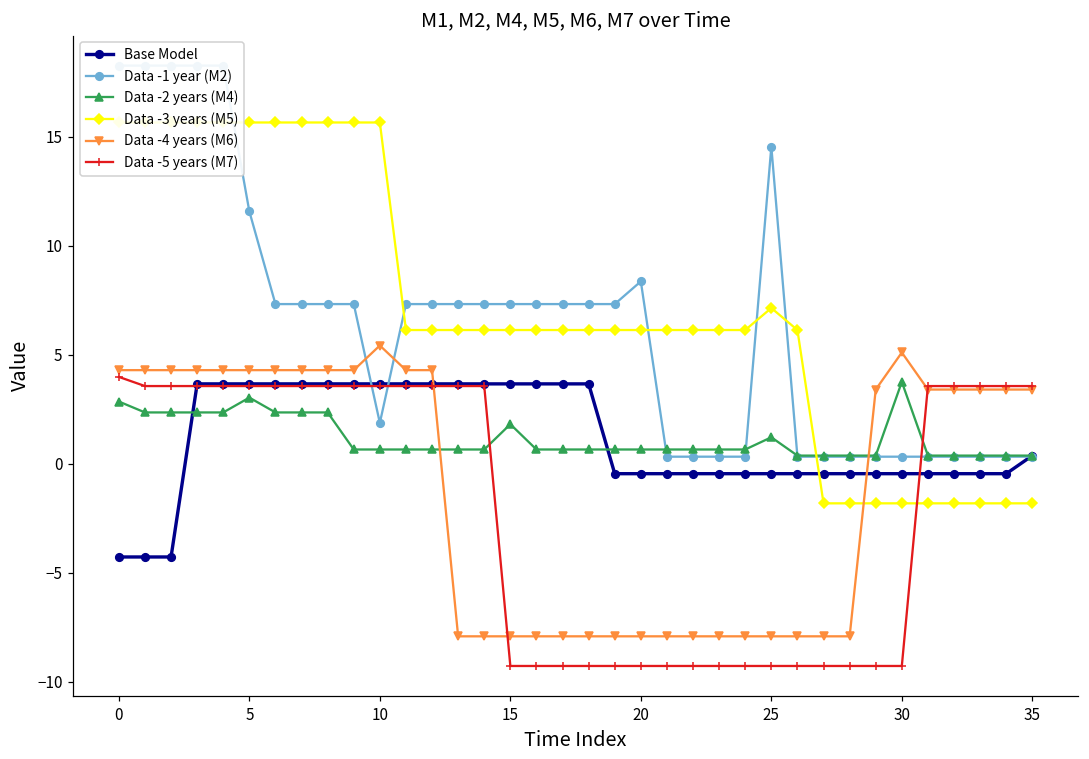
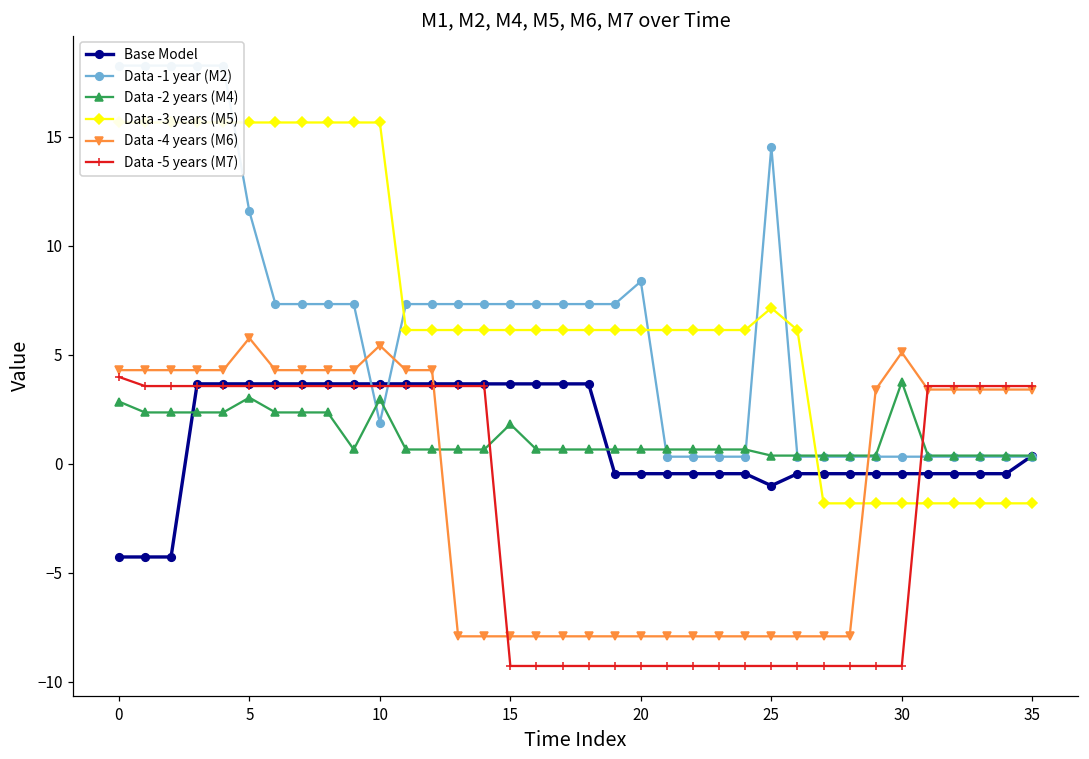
  {
    "Base Model": {
      "0": -4.3,
      "15": 3.7,
      "20": -0.5,
-     "25": -0.5,
+     "25": -1.0,
      "30": -0.5
    },
    "Data -1 year (M2)": {
      "5": 11.6,
      "10": 1.9,
      "15": 7.3,
      "20": 8.4,
      "25": 14.5,
      "30": 0.3
    },
    "Data -2 years (M4)": {
      "0": 2.9,
      "5": 3.0,
-     "10": 0.7,
+     "10": 3.0,
      "15": 1.8,
      "20": 0.7,
-     "25": 1.2,
+     "25": 0.4,
      "30": 3.8
    },
    "Data -3 years (M5)": {
      "5": 15.7,
      "10": 15.7,
      "15": 6.1,
      "20": 6.1,
      "25": 7.1,
      "30": -1.8,
      "35": -1.8
    },
    "Data -4 years (M6)": {
      "0": 4.3,
-     "5": 4.3,
+     "5": 5.8,
      "10": 5.4,
      "15": -7.9,
      "20": -7.9,
      "25": -7.9,
      "30": 5.1,
      "35": 3.4
    },
    "Data -5 years (M7)": {
      "0": 4.0,
      "15": -9.3,
      "20": -9.3,
      "25": -9.3,
      "30": -9.3,
      "35": 3.6
    }
  }
